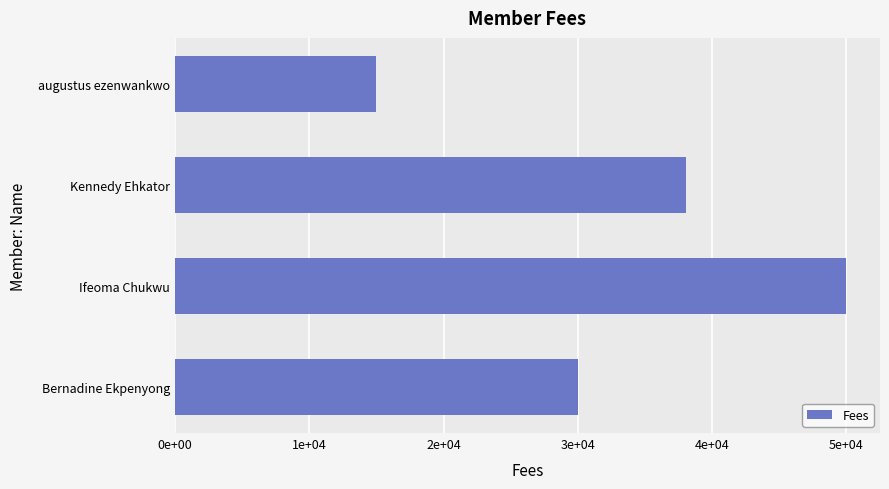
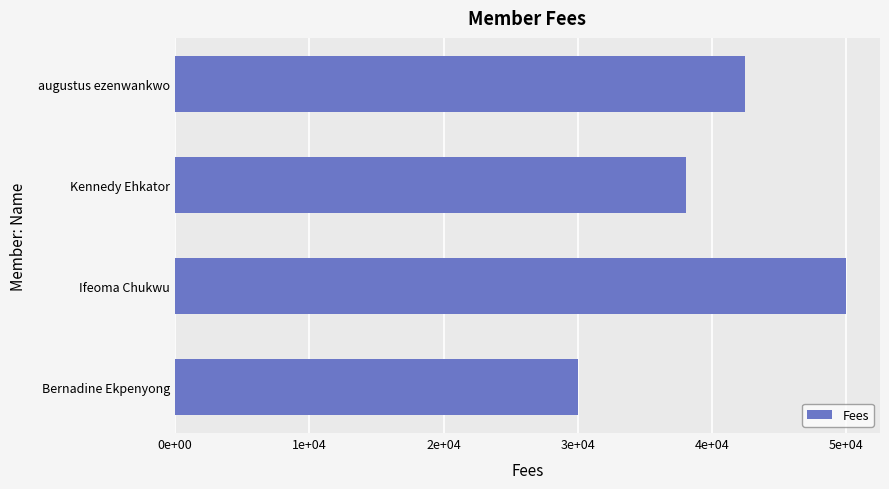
  {
-   "augustus ezenwankwo": 15000,
+   "augustus ezenwankwo": 42500,
    "Kennedy Ehkator": 38000,
    "Ifeoma Chukwu": 50000,
    "Bernadine Ekpenyong": 30000
  }
